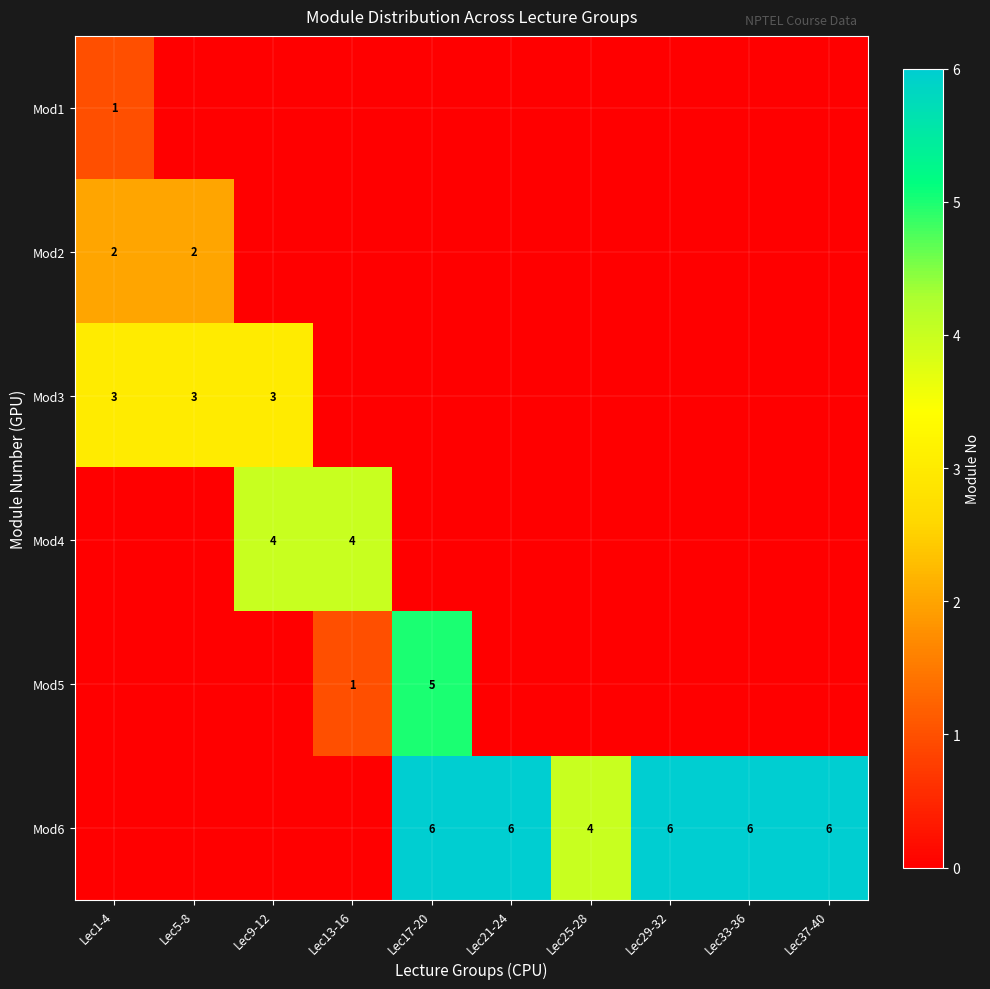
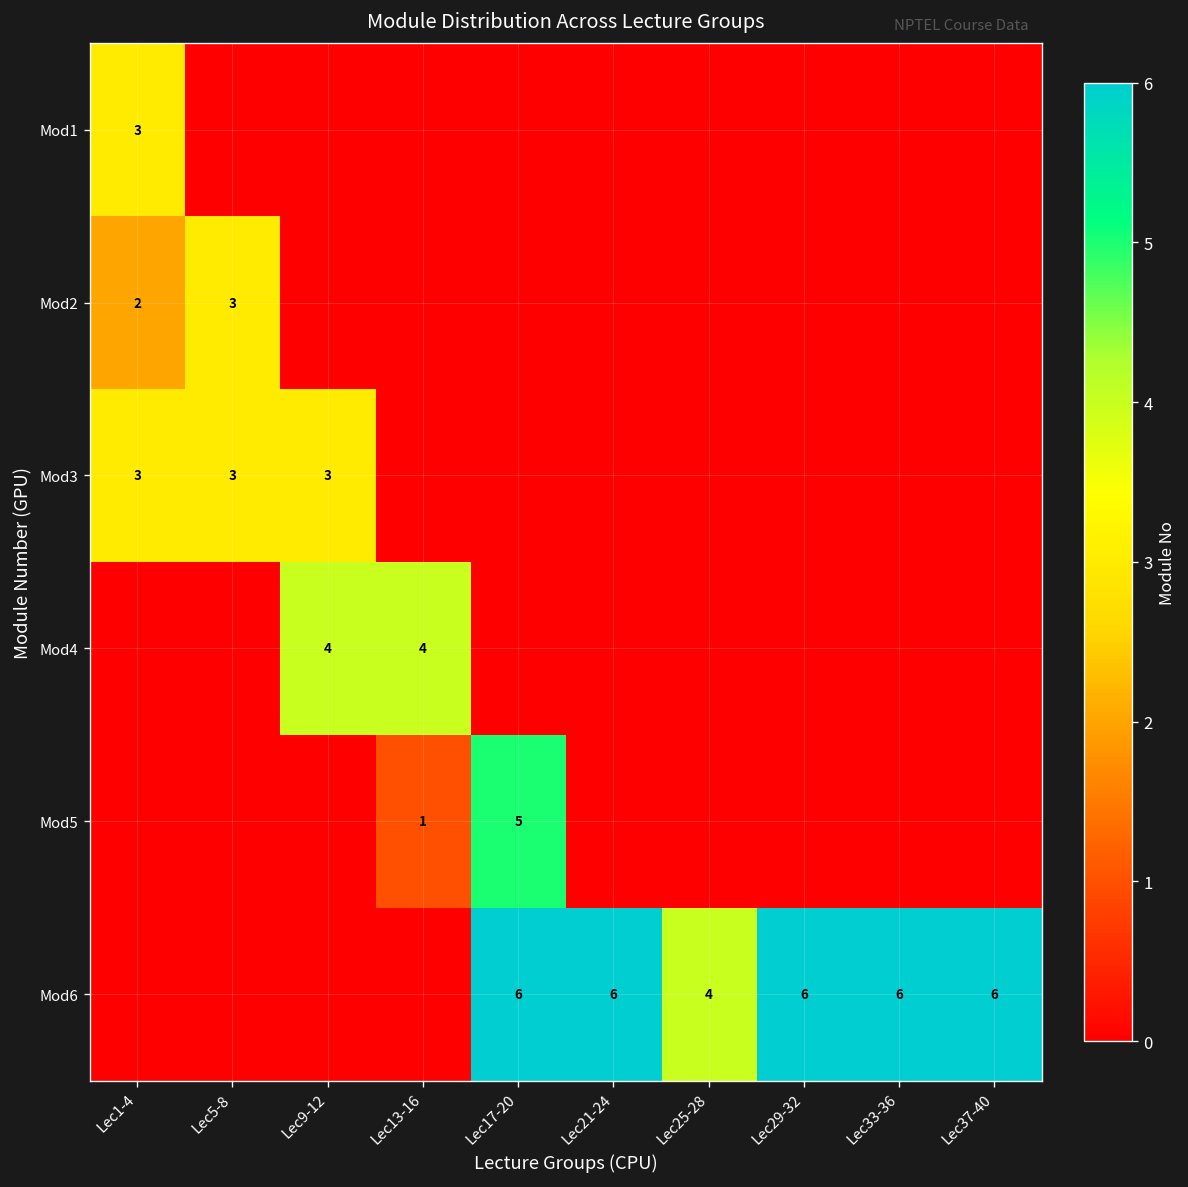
  {
    "Mod1": {
-     "Lec1-4": 1
+     "Lec1-4": 3
    },
    "Mod2": {
      "Lec1-4": 2,
-     "Lec5-8": 2
+     "Lec5-8": 3
    },
    "Mod3": {
      "Lec1-4": 3,
      "Lec5-8": 3,
      "Lec9-12": 3
    },
    "Mod4": {
      "Lec9-12": 4,
      "Lec13-16": 4
    },
    "Mod5": {
      "Lec13-16": 1,
      "Lec17-20": 5
    },
    "Mod6": {
      "Lec17-20": 6,
      "Lec21-24": 6,
      "Lec25-28": 4,
      "Lec29-32": 6,
      "Lec33-36": 6,
      "Lec37-40": 6
    }
  }
